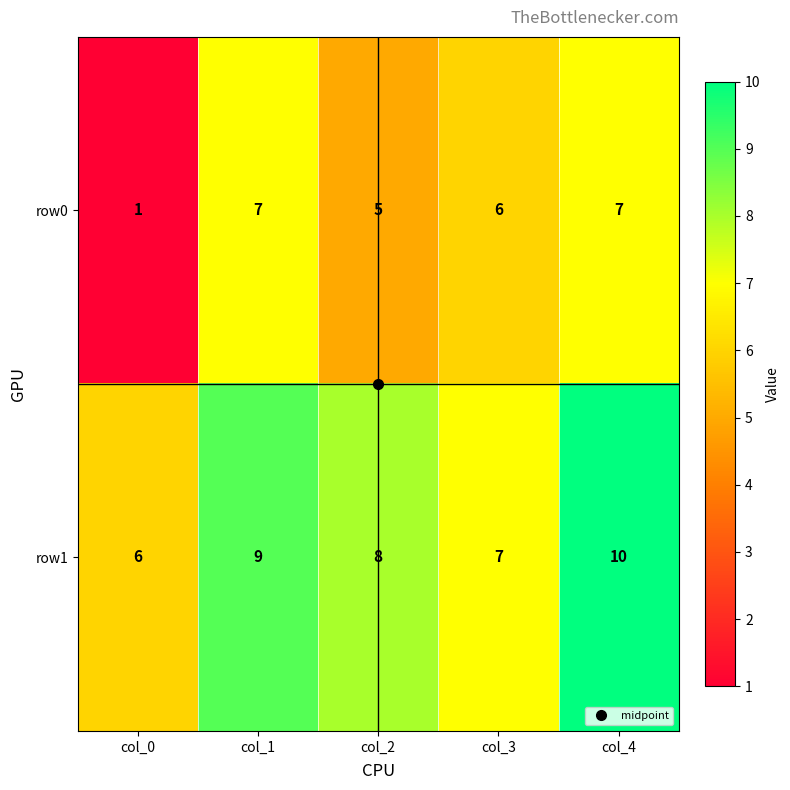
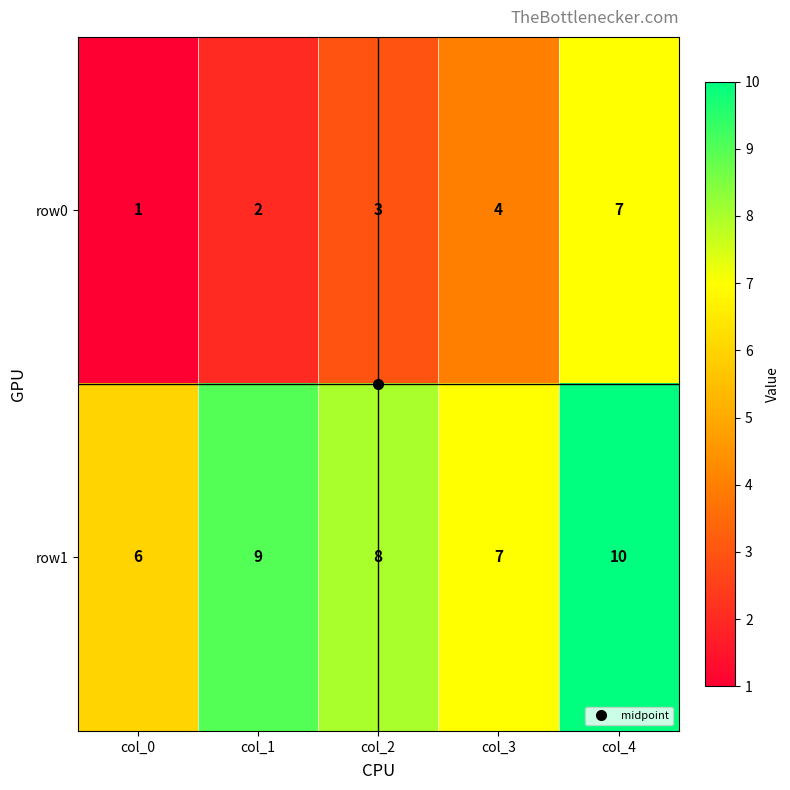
  {
    "row0": {
      "col_0": 1,
-     "col_1": 7,
-     "col_2": 5,
-     "col_3": 6,
+     "col_1": 2,
+     "col_2": 3,
+     "col_3": 4,
      "col_4": 7
    },
    "row1": {
      "col_0": 6,
      "col_1": 9,
      "col_2": 8,
      "col_3": 7,
      "col_4": 10
    }
  }
